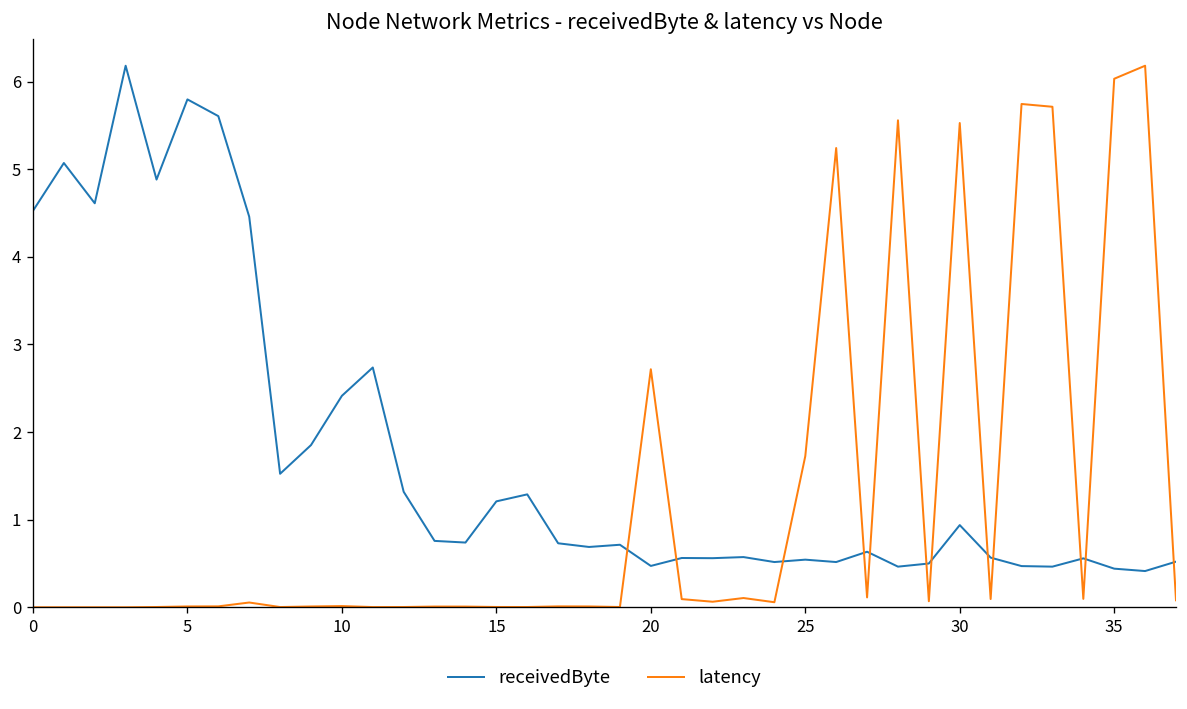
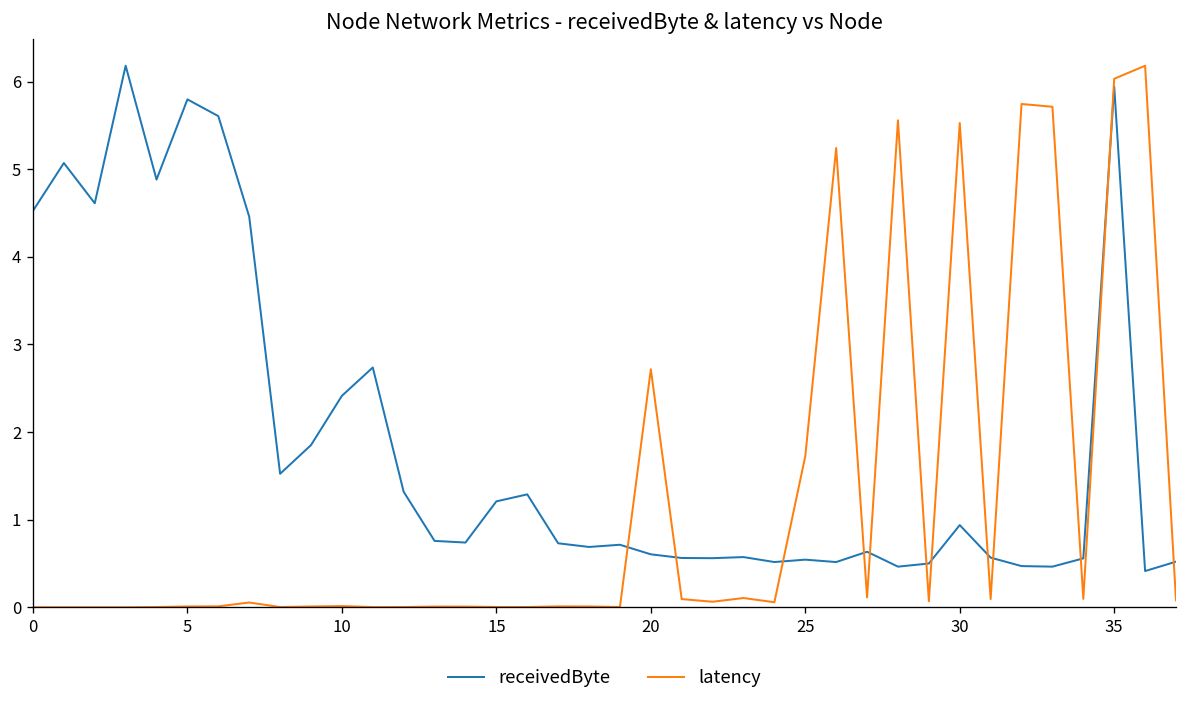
  {
    "receivedByte": {
      "0": 4.5,
      "5": 5.8,
      "10": 2.4,
      "15": 1.2,
-     "20": 0.5,
+     "20": 0.6,
      "25": 0.5,
      "30": 0.9,
-     "35": 0.4
+     "35": 5.9
    },
    "latency": {
      "0": 0.0,
      "5": 0.0,
      "10": 0.0,
      "15": 0.0,
      "20": 2.7,
      "25": 1.7,
      "30": 5.5,
      "35": 6.0
    }
  }
